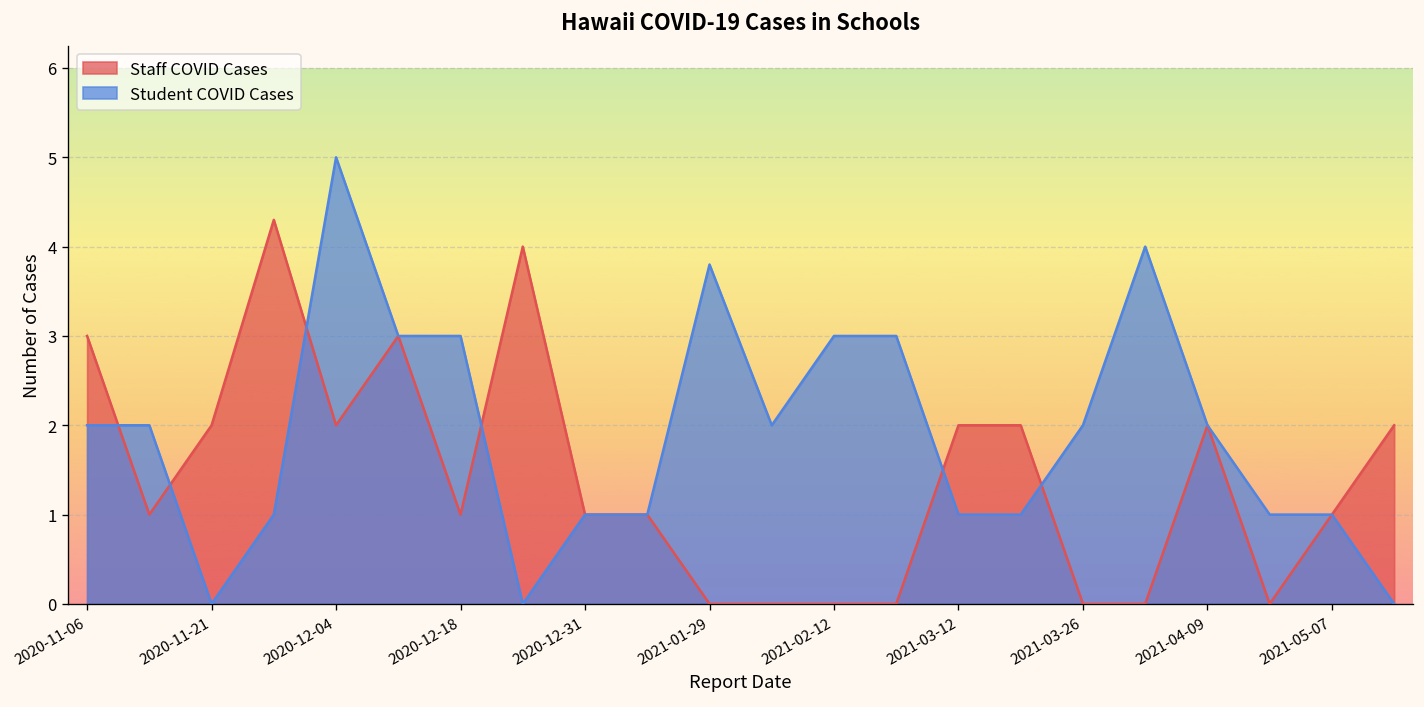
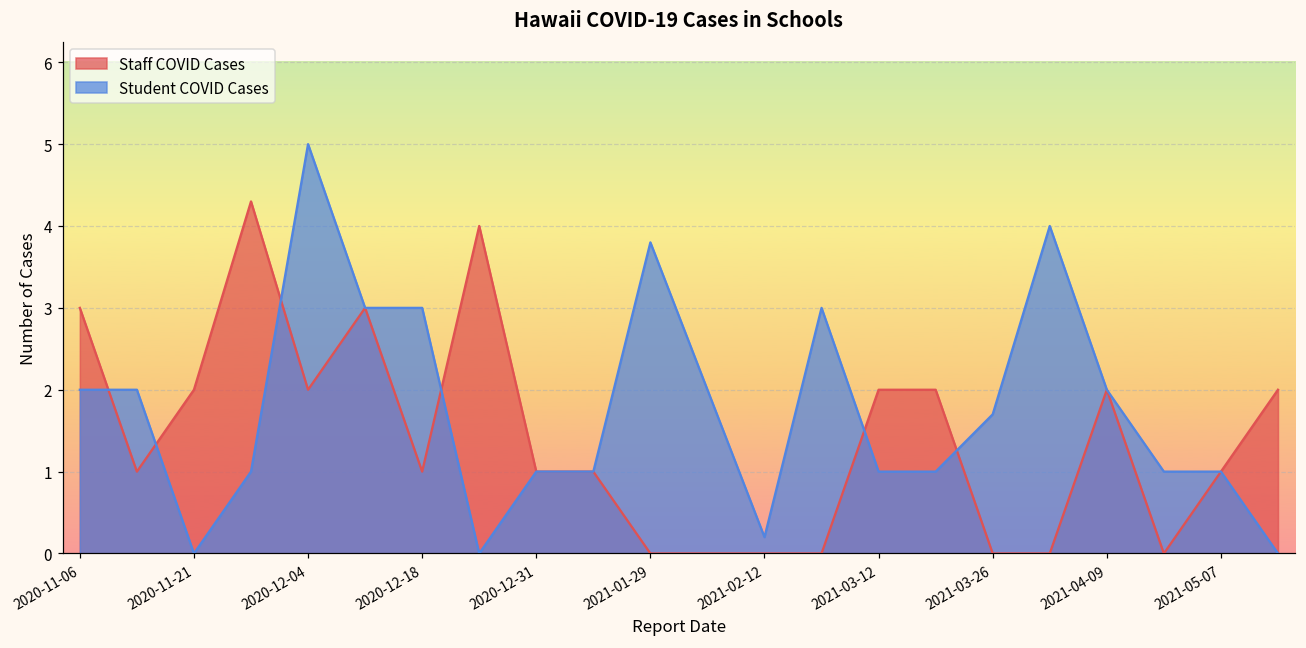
  {
    "Staff COVID Cases": {
      "2020-11-06": 3.0,
      "2020-11-21": 2.0,
      "2020-12-04": 2.0,
      "2020-12-18": 1.0,
      "2021-01-29": 0.0,
      "2021-02-12": 0.0,
      "2021-03-12": 2.0,
      "2021-03-26": 0.0
    },
    "Student COVID Cases": {
      "2020-11-06": 2.0,
      "2020-11-21": 0.0,
      "2020-12-04": 5.0,
      "2020-12-18": 3.0,
      "2021-01-29": 3.8,
-     "2021-02-12": 3.0,
+     "2021-02-12": 0.2,
      "2021-03-12": 1.0,
-     "2021-03-26": 2.0
+     "2021-03-26": 1.7
    }
  }
